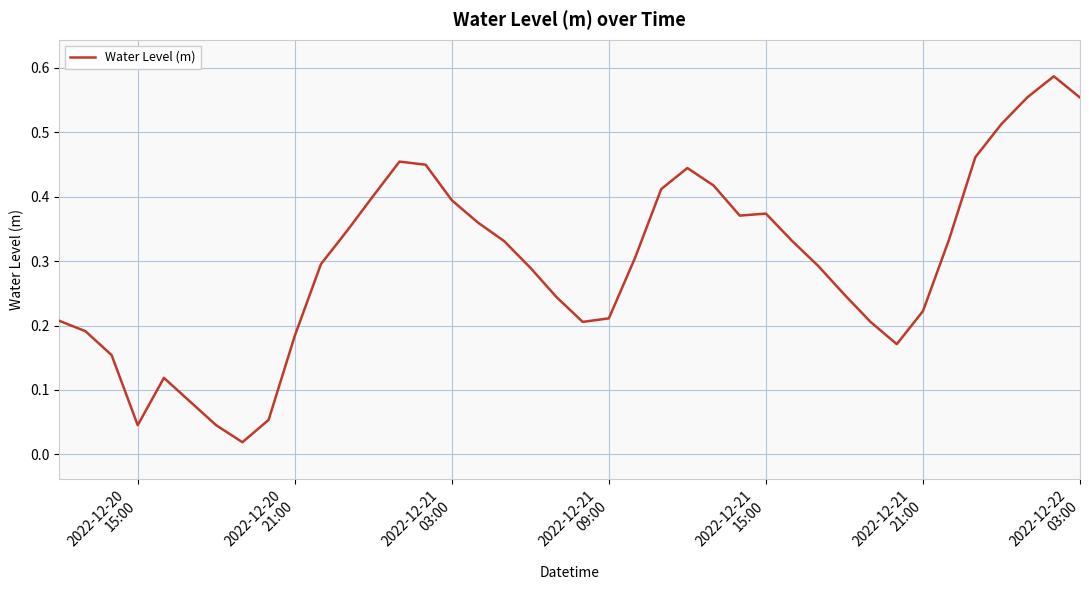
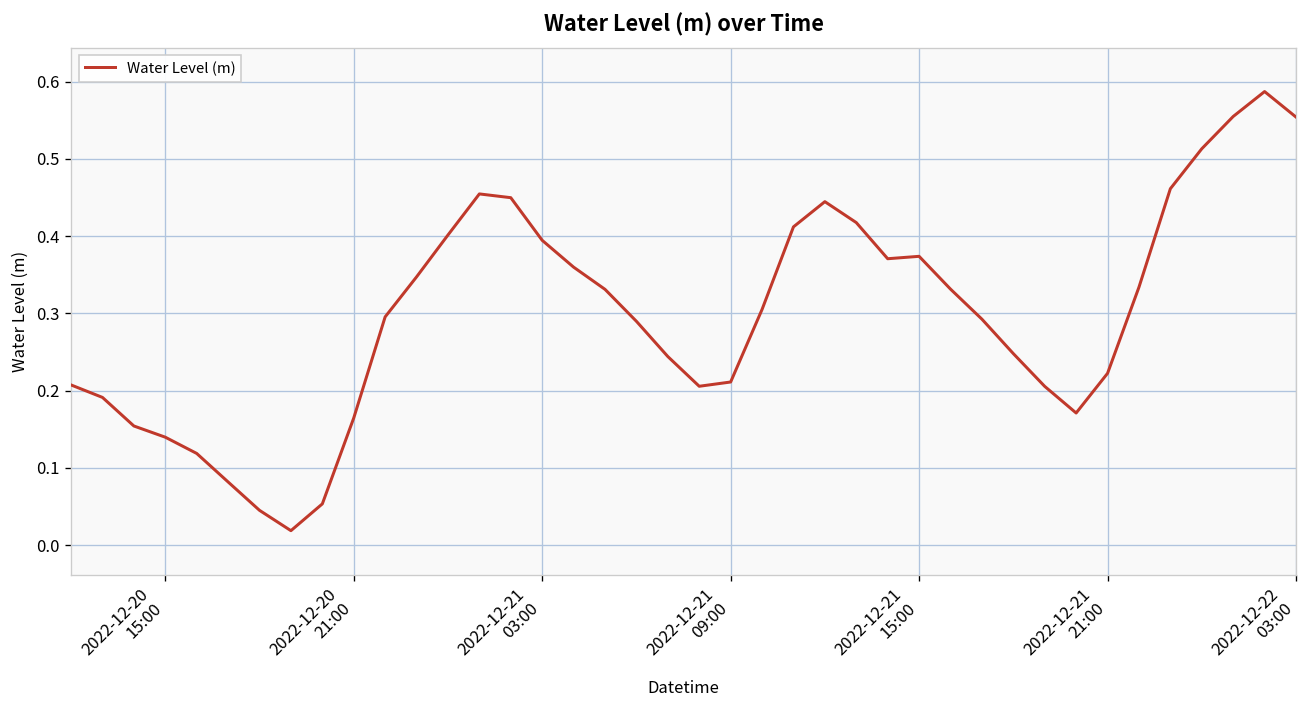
  {
-   "2022-12-20 15:00": 0.05,
-   "2022-12-20 21:00": 0.18,
+   "2022-12-20 15:00": 0.14,
+   "2022-12-20 21:00": 0.16,
    "2022-12-21 03:00": 0.39,
    "2022-12-21 09:00": 0.21,
    "2022-12-21 15:00": 0.37,
    "2022-12-21 21:00": 0.22,
    "2022-12-22 03:00": 0.55
  }
